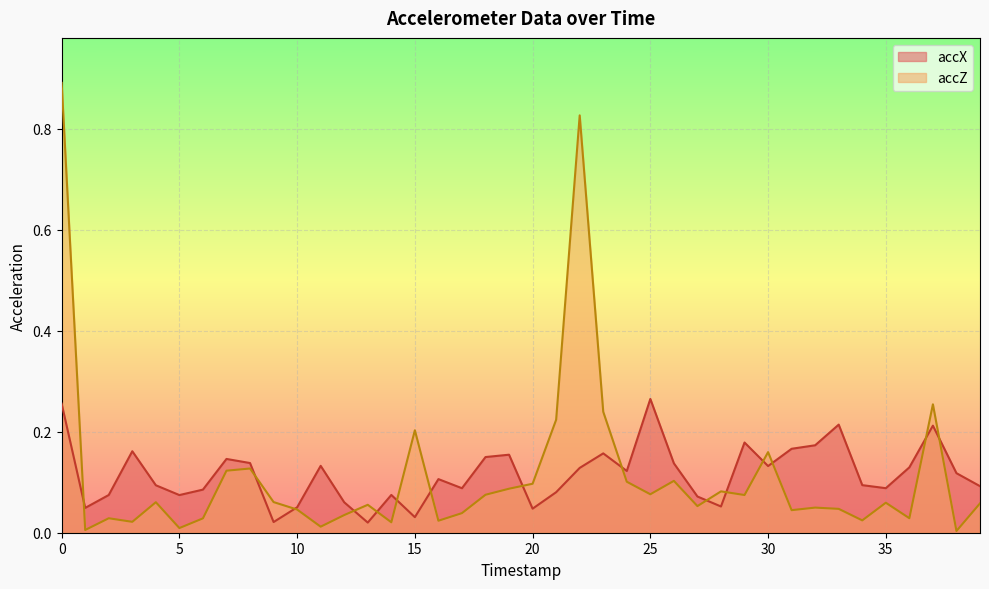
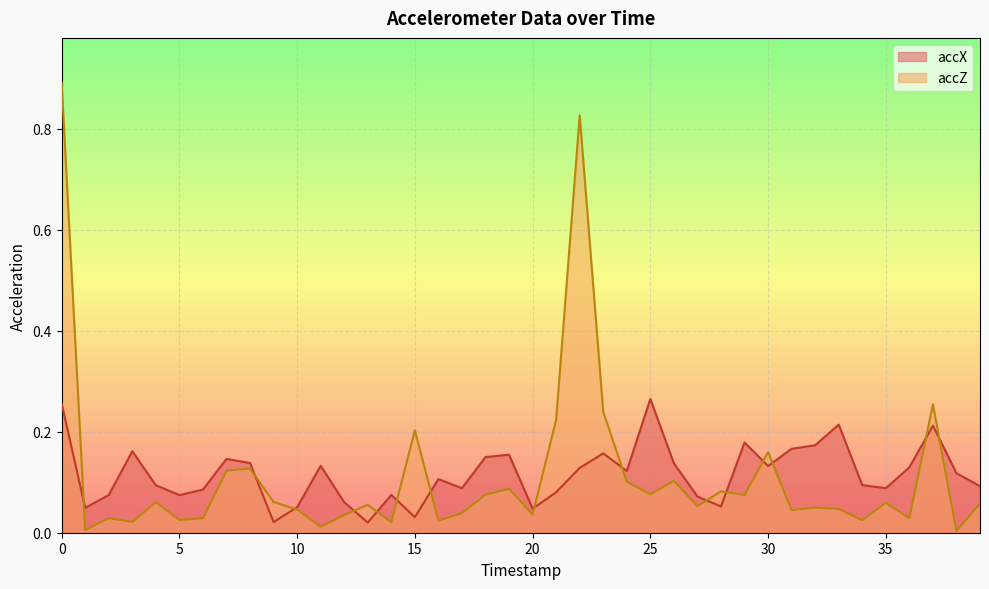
  {
    "accX": {
      "0": 0.26,
      "5": 0.07,
      "15": 0.03,
      "20": 0.05,
      "25": 0.26,
      "30": 0.13,
      "35": 0.09
    },
    "accZ": {
      "0": 0.89,
-     "5": 0.01,
+     "5": 0.03,
      "15": 0.20,
-     "20": 0.10,
+     "20": 0.04,
      "25": 0.08,
      "30": 0.16,
      "35": 0.06
    }
  }
